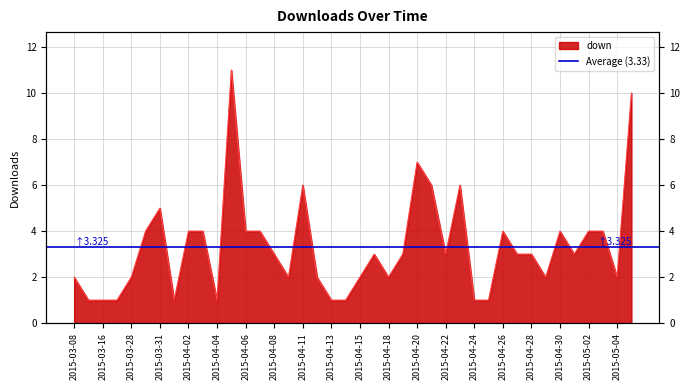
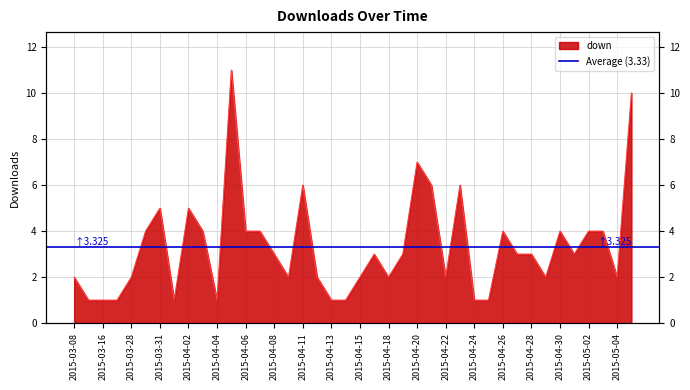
  {
    "2015-03-08": 2,
    "2015-03-16": 1,
    "2015-03-28": 2,
    "2015-03-31": 5,
-   "2015-04-02": 4,
+   "2015-04-02": 5,
    "2015-04-04": 1,
    "2015-04-06": 4,
    "2015-04-08": 3,
    "2015-04-11": 6,
    "2015-04-13": 1,
    "2015-04-15": 2,
    "2015-04-18": 2,
    "2015-04-20": 7,
-   "2015-04-22": 3,
+   "2015-04-22": 2,
    "2015-04-24": 1,
    "2015-04-26": 4,
    "2015-04-28": 3,
    "2015-04-30": 4,
    "2015-05-02": 4,
    "2015-05-04": 2
  }
